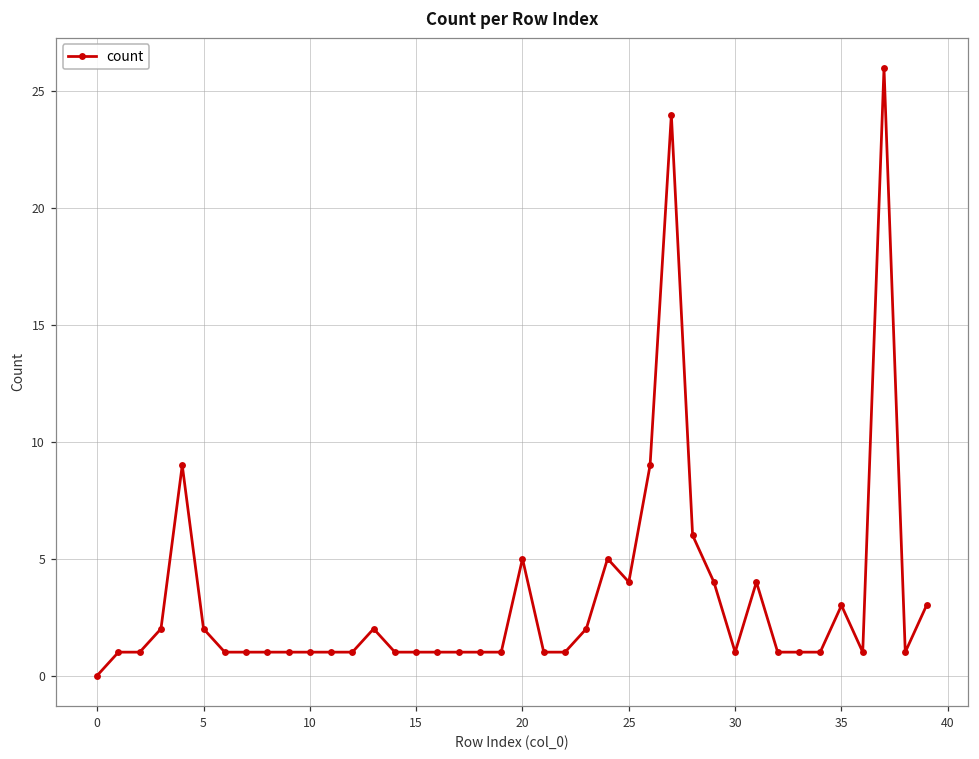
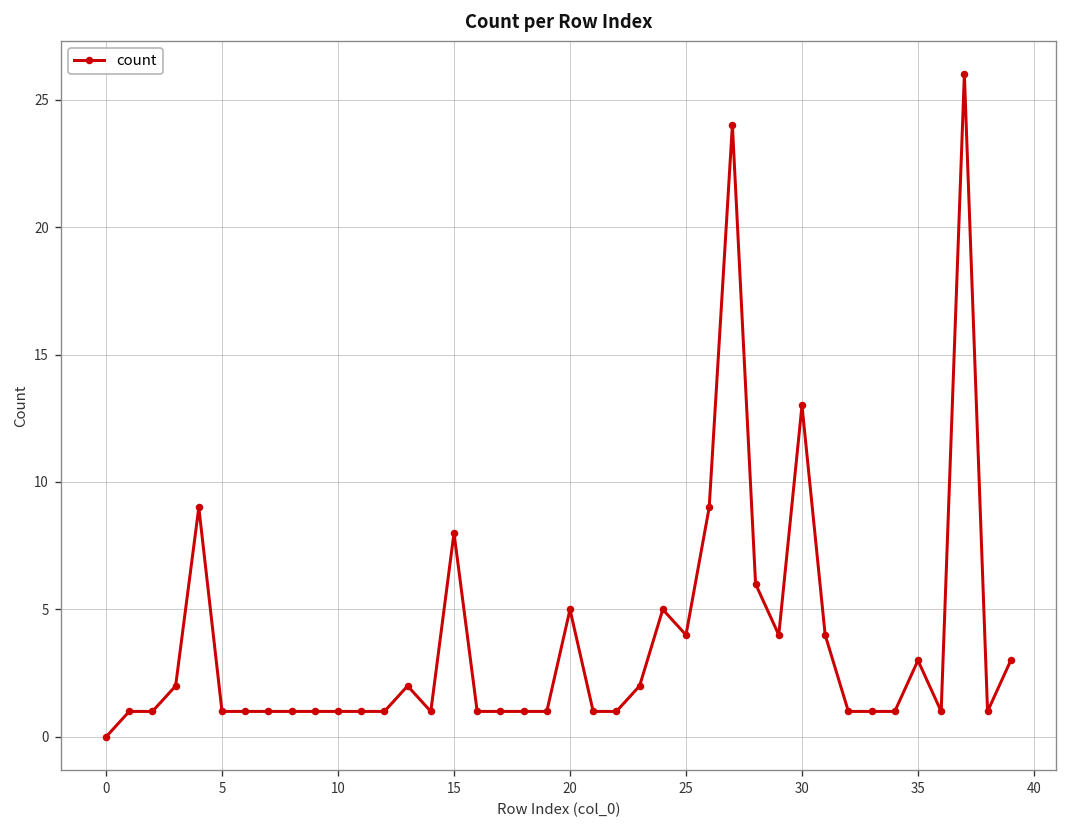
  {
    "0": 0,
-   "5": 2,
+   "5": 1,
    "10": 1,
-   "15": 1,
+   "15": 8,
    "20": 5,
    "25": 4,
-   "30": 1,
+   "30": 13,
    "35": 3
  }
